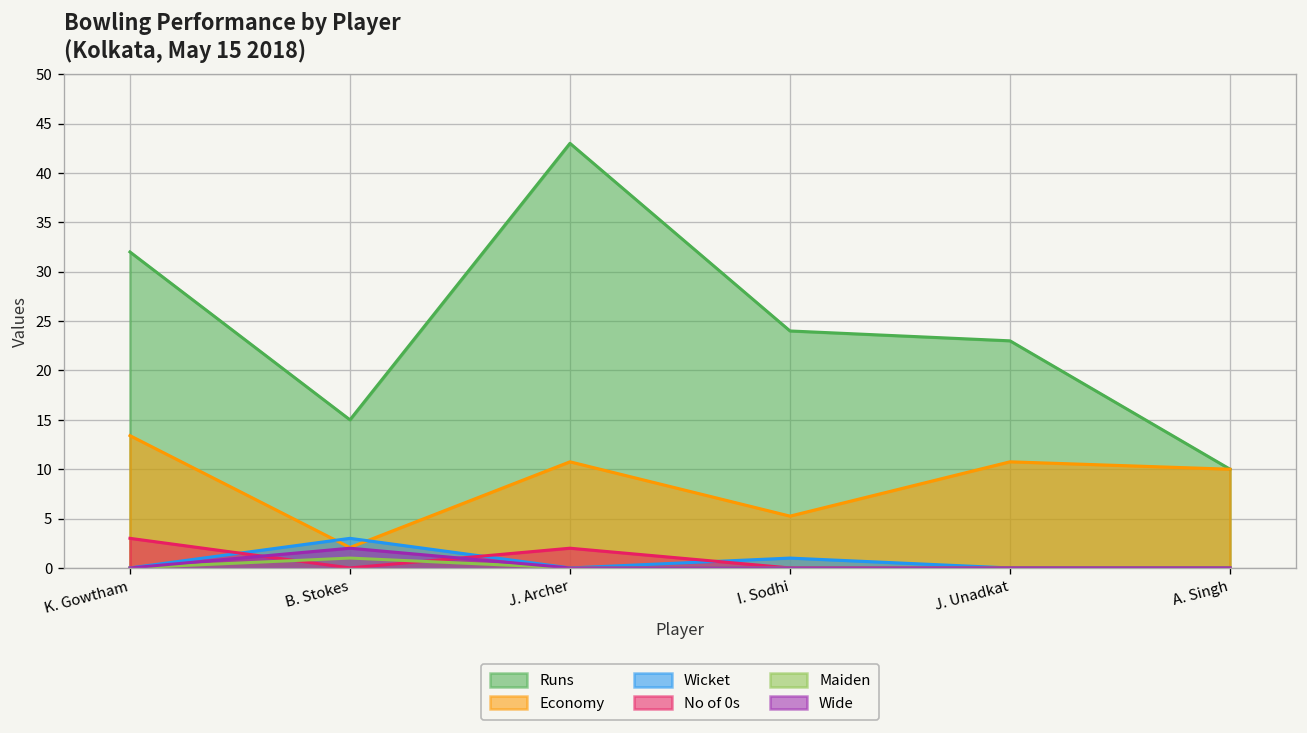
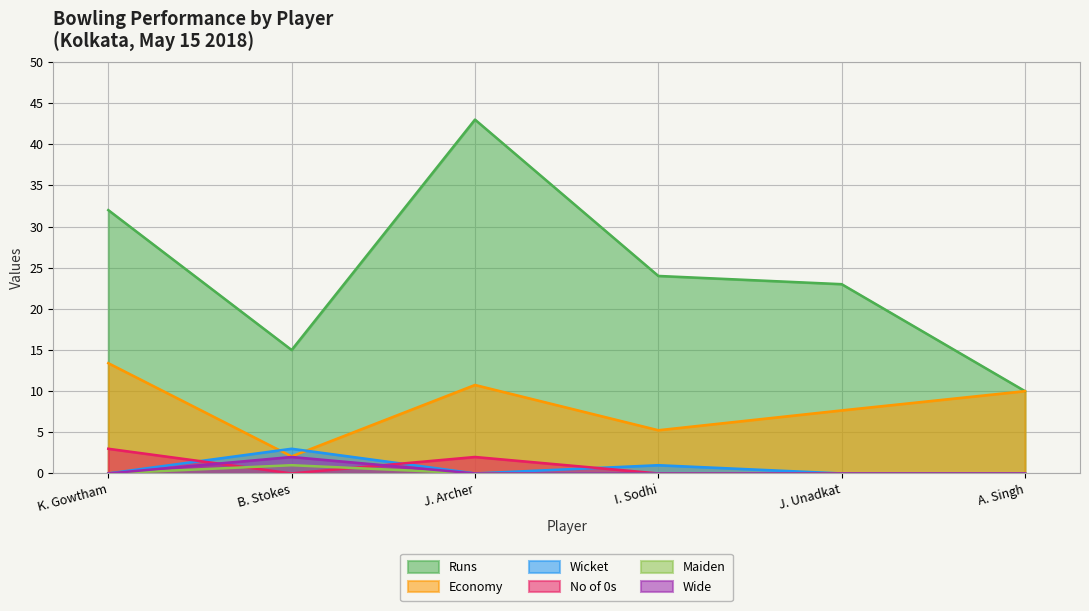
  {
    "Economy": {
      "K. Gowtham": 13,
      "J. Archer": 11,
      "I. Sodhi": 5,
-     "J. Unadkat": 11
+     "J. Unadkat": 8
    },
    "Wicket": {
      "B. Stokes": 3,
      "I. Sodhi": 1
    },
    "No of 0s": {
      "K. Gowtham": 3,
      "B. Stokes": 0,
      "J. Archer": 2
    }
  }
